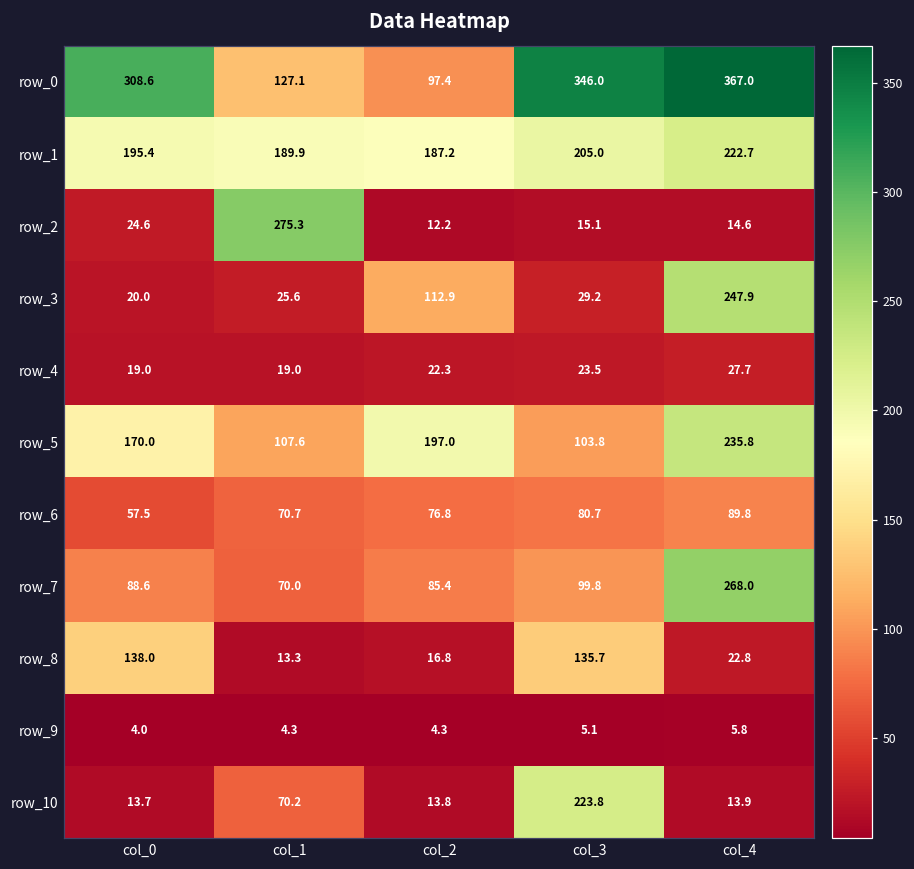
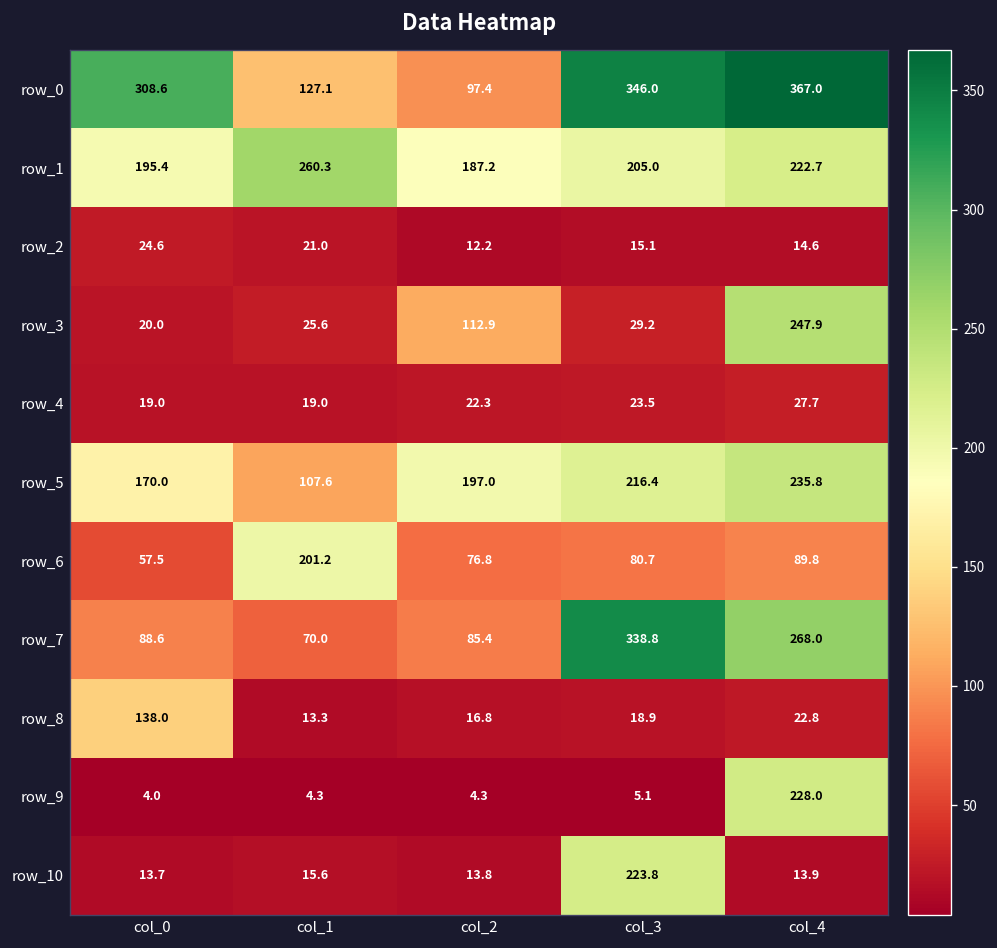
  {
    "row_0": {
      "col_0": 308.6,
      "col_1": 127.1,
      "col_2": 97.4,
      "col_3": 346.0,
      "col_4": 367.0
    },
    "row_1": {
      "col_0": 195.4,
-     "col_1": 189.9,
+     "col_1": 260.3,
      "col_2": 187.2,
      "col_3": 205.0,
      "col_4": 222.7
    },
    "row_2": {
      "col_0": 24.6,
-     "col_1": 275.3,
+     "col_1": 21.0,
      "col_2": 12.2,
      "col_3": 15.1,
      "col_4": 14.6
    },
    "row_3": {
      "col_0": 20.0,
      "col_1": 25.6,
      "col_2": 112.9,
      "col_3": 29.2,
      "col_4": 247.9
    },
    "row_4": {
      "col_0": 19.0,
      "col_1": 19.0,
      "col_2": 22.3,
      "col_3": 23.5,
      "col_4": 27.7
    },
    "row_5": {
      "col_0": 170.0,
      "col_1": 107.6,
      "col_2": 197.0,
-     "col_3": 103.8,
+     "col_3": 216.4,
      "col_4": 235.8
    },
    "row_6": {
      "col_0": 57.5,
-     "col_1": 70.7,
+     "col_1": 201.2,
      "col_2": 76.8,
      "col_3": 80.7,
      "col_4": 89.8
    },
    "row_7": {
      "col_0": 88.6,
      "col_1": 70.0,
      "col_2": 85.4,
-     "col_3": 99.8,
+     "col_3": 338.8,
      "col_4": 268.0
    },
    "row_8": {
      "col_0": 138.0,
      "col_1": 13.3,
      "col_2": 16.8,
-     "col_3": 135.7,
+     "col_3": 18.9,
      "col_4": 22.8
    },
    "row_9": {
      "col_0": 4.0,
      "col_1": 4.3,
      "col_2": 4.3,
      "col_3": 5.1,
-     "col_4": 5.8
+     "col_4": 228.0
    },
    "row_10": {
      "col_0": 13.7,
-     "col_1": 70.2,
+     "col_1": 15.6,
      "col_2": 13.8,
      "col_3": 223.8,
      "col_4": 13.9
    }
  }
